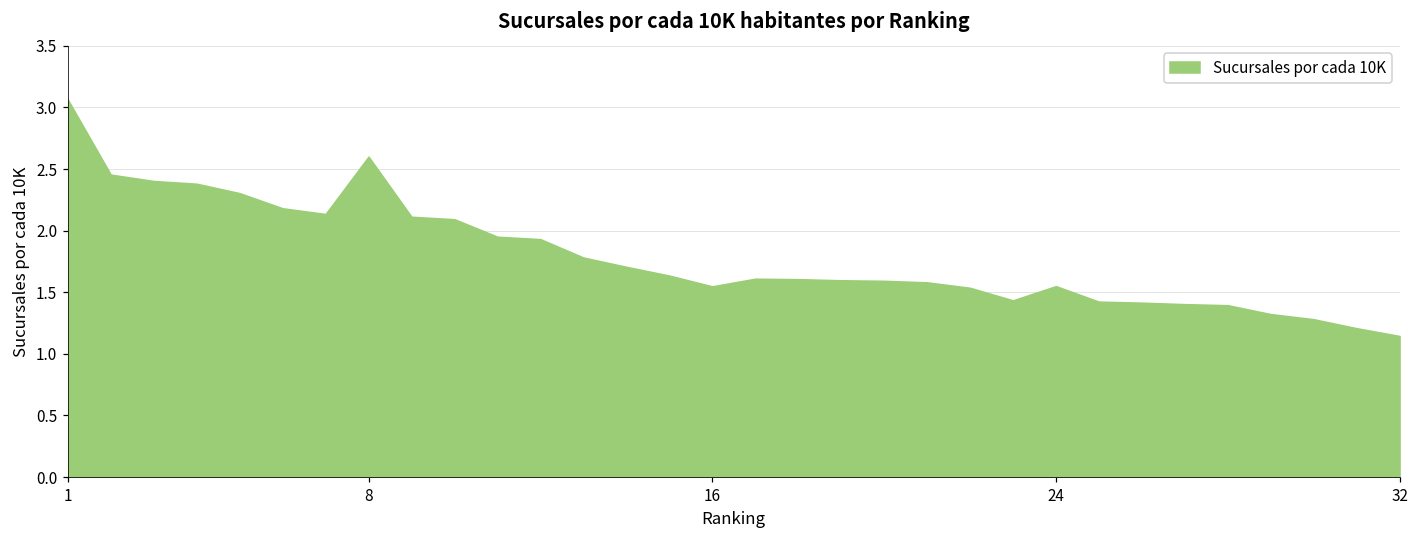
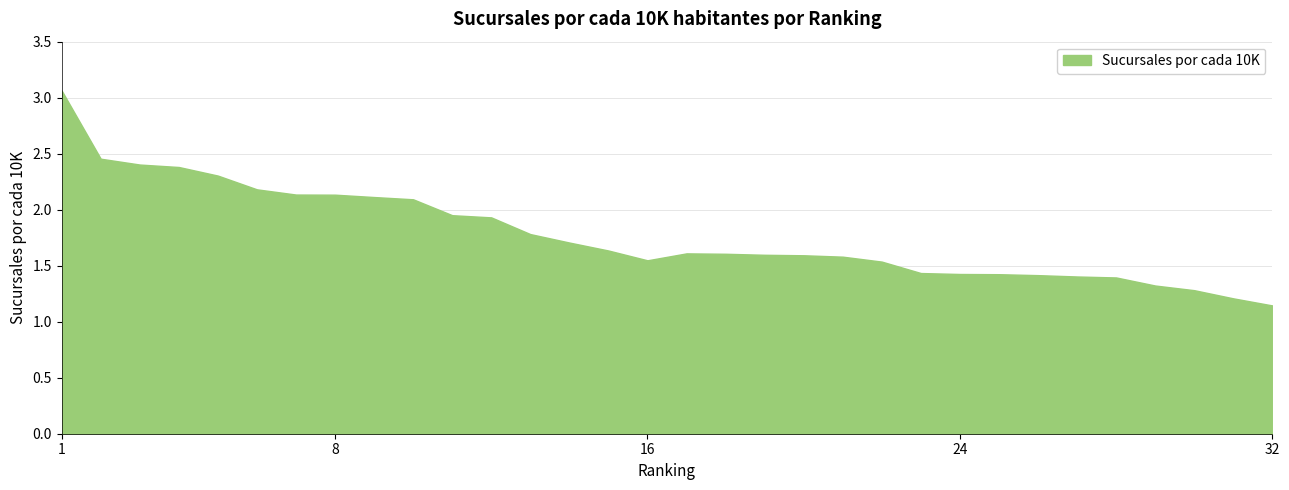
  {
    "1": 3.06,
-   "8": 2.60,
+   "8": 2.13,
    "16": 1.55,
-   "24": 1.55,
+   "24": 1.43,
    "32": 1.15
  }
